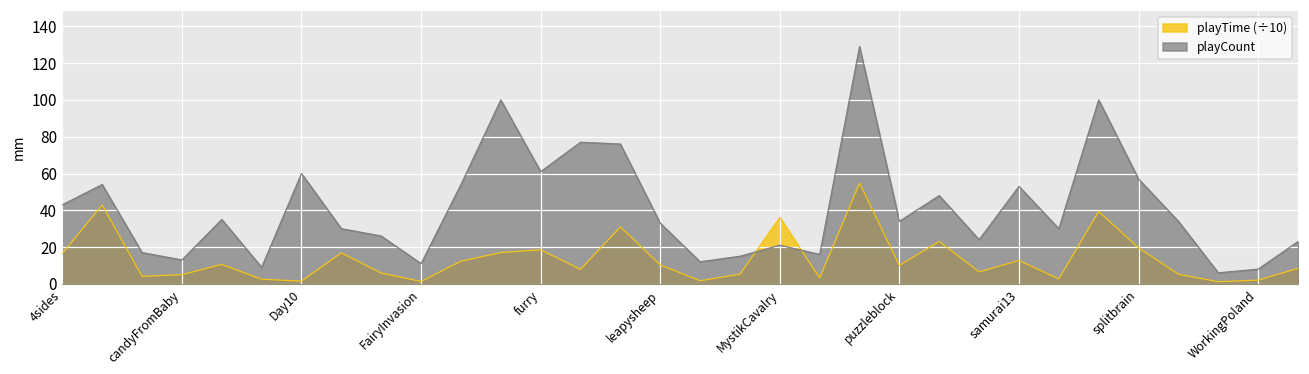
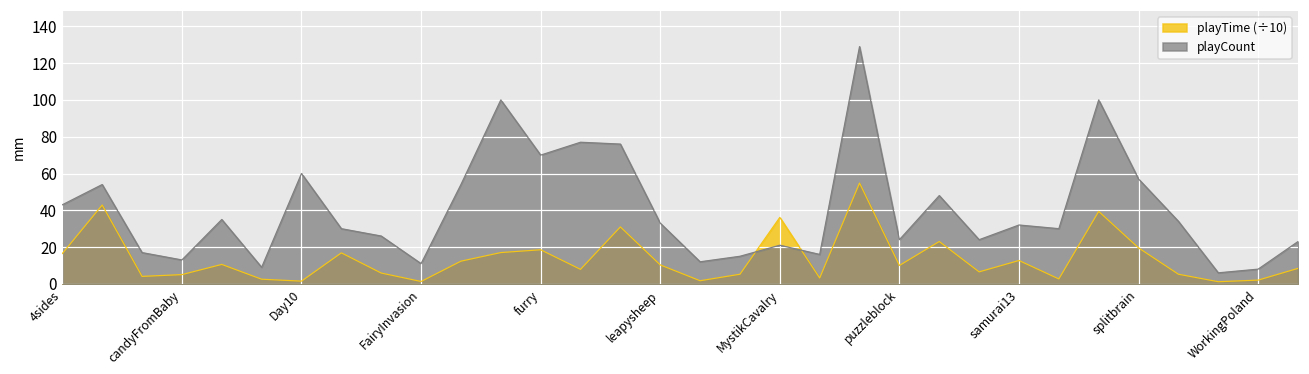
  {
    "playTime (÷10)": {
      "4sides": 16,
      "candyFromBaby": 5,
      "Day10": 1,
      "FairyInvasion": 1,
      "furry": 19,
      "leapysheep": 10,
      "MystikCavalry": 36,
      "puzzleblock": 10,
      "samurai13": 13,
      "splitbrain": 20,
      "WorkingPoland": 2
    },
    "playCount": {
      "4sides": 43,
      "candyFromBaby": 13,
      "Day10": 60,
      "FairyInvasion": 11,
-     "furry": 61,
+     "furry": 70,
      "leapysheep": 33,
      "MystikCavalry": 21,
-     "puzzleblock": 34,
-     "samurai13": 53,
+     "puzzleblock": 24,
+     "samurai13": 32,
      "splitbrain": 57,
      "WorkingPoland": 8
    }
  }
